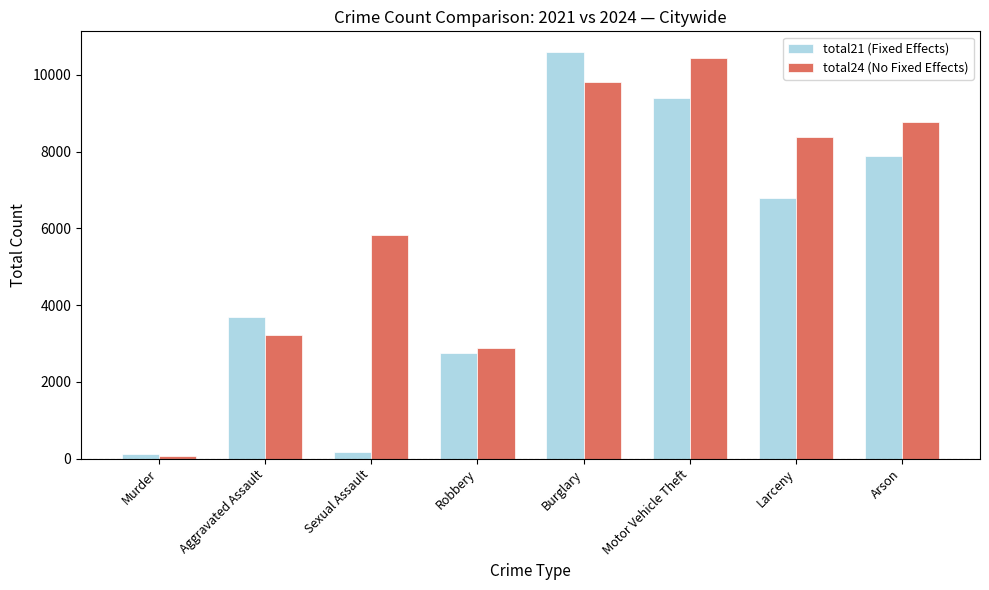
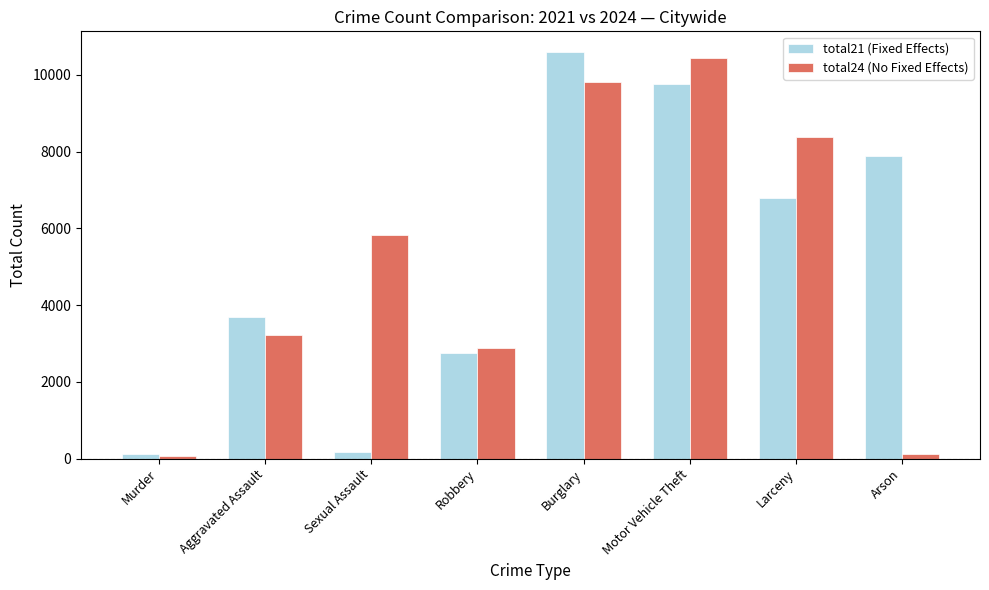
  {
    "total21 (Fixed Effects)": {
      "Murder": 100,
      "Aggravated Assault": 3700,
      "Sexual Assault": 200,
      "Robbery": 2800,
      "Burglary": 10600,
-     "Motor Vehicle Theft": 9400,
+     "Motor Vehicle Theft": 9800,
      "Larceny": 6800,
      "Arson": 7900
    },
    "total24 (No Fixed Effects)": {
      "Murder": 100,
      "Aggravated Assault": 3200,
      "Sexual Assault": 5800,
      "Robbery": 2900,
      "Burglary": 9800,
      "Motor Vehicle Theft": 10400,
      "Larceny": 8400,
-     "Arson": 8800
+     "Arson": 100
    }
  }
